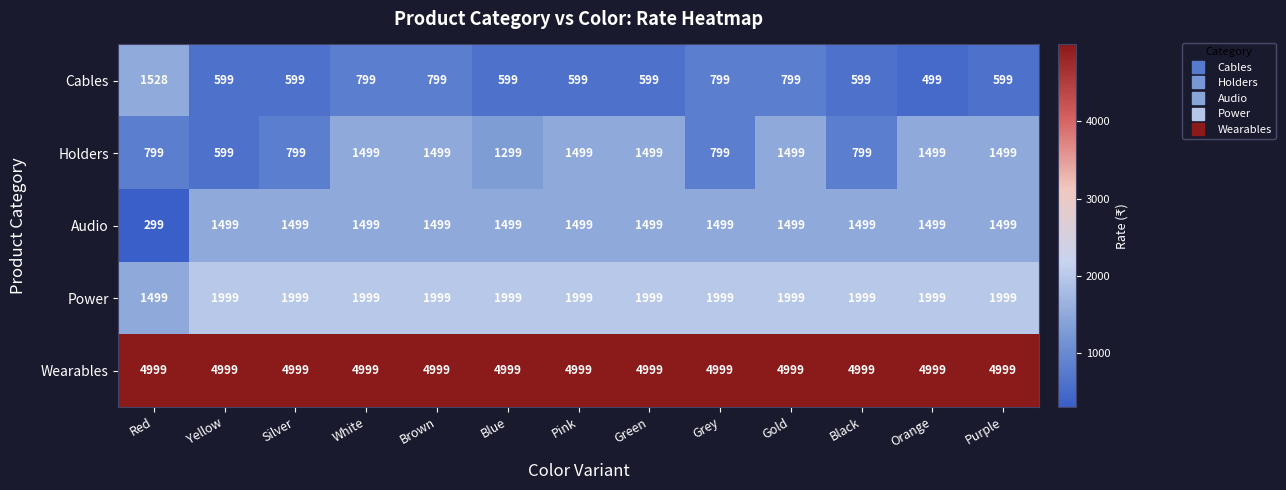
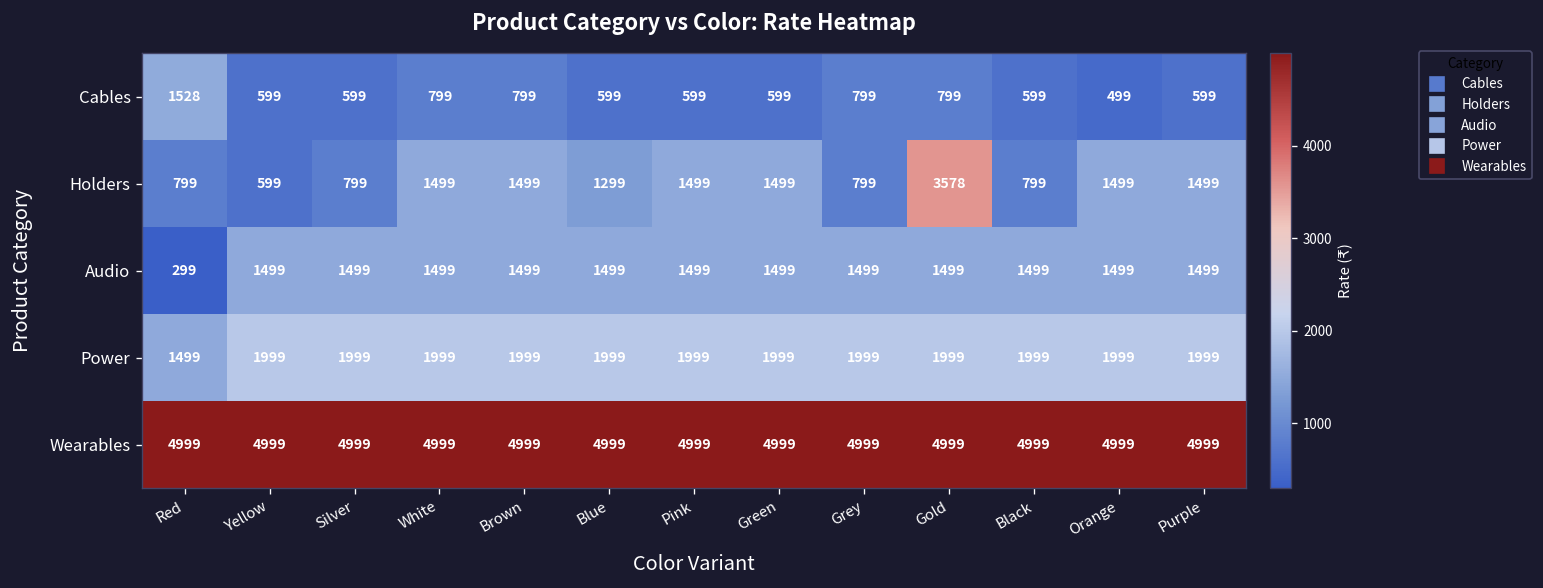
  {
    "Cables": {
      "Red": 1528,
      "Yellow": 599,
      "Silver": 599,
      "White": 799,
      "Brown": 799,
      "Blue": 599,
      "Pink": 599,
      "Green": 599,
      "Grey": 799,
      "Gold": 799,
      "Black": 599,
      "Orange": 499,
      "Purple": 599
    },
    "Holders": {
      "Red": 799,
      "Yellow": 599,
      "Silver": 799,
      "White": 1499,
      "Brown": 1499,
      "Blue": 1299,
      "Pink": 1499,
      "Green": 1499,
      "Grey": 799,
-     "Gold": 1499,
+     "Gold": 3578,
      "Black": 799,
      "Orange": 1499,
      "Purple": 1499
    },
    "Audio": {
      "Red": 299,
      "Yellow": 1499,
      "Silver": 1499,
      "White": 1499,
      "Brown": 1499,
      "Blue": 1499,
      "Pink": 1499,
      "Green": 1499,
      "Grey": 1499,
      "Gold": 1499,
      "Black": 1499,
      "Orange": 1499,
      "Purple": 1499
    },
    "Power": {
      "Red": 1499,
      "Yellow": 1999,
      "Silver": 1999,
      "White": 1999,
      "Brown": 1999,
      "Blue": 1999,
      "Pink": 1999,
      "Green": 1999,
      "Grey": 1999,
      "Gold": 1999,
      "Black": 1999,
      "Orange": 1999,
      "Purple": 1999
    },
    "Wearables": {
      "Red": 4999,
      "Yellow": 4999,
      "Silver": 4999,
      "White": 4999,
      "Brown": 4999,
      "Blue": 4999,
      "Pink": 4999,
      "Green": 4999,
      "Grey": 4999,
      "Gold": 4999,
      "Black": 4999,
      "Orange": 4999,
      "Purple": 4999
    }
  }
